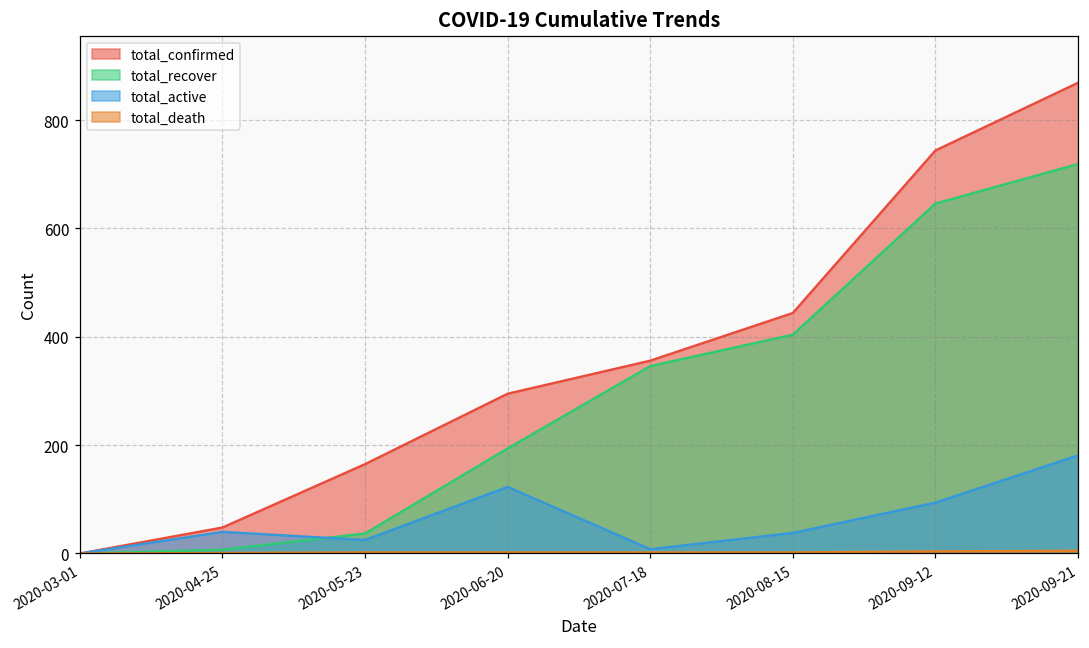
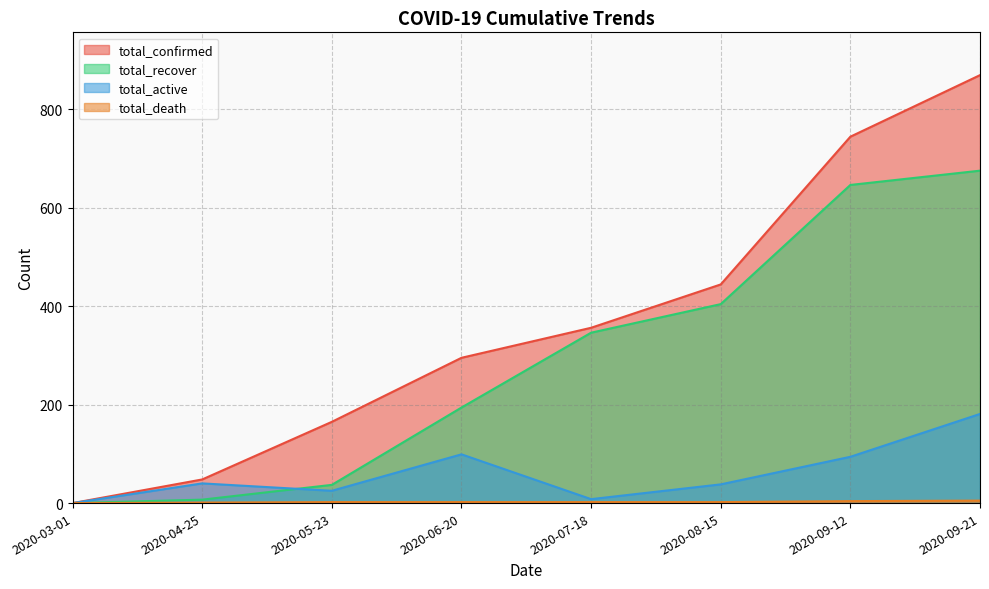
  {
    "total_recover": {
      "2020-04-25": 10,
      "2020-05-23": 40,
      "2020-06-20": 190,
      "2020-07-18": 350,
      "2020-08-15": 400,
      "2020-09-12": 650,
-     "2020-09-21": 720
+     "2020-09-21": 680
    },
    "total_active": {
      "2020-04-25": 40,
      "2020-05-23": 30,
-     "2020-06-20": 120,
+     "2020-06-20": 100,
      "2020-07-18": 10,
      "2020-08-15": 40,
      "2020-09-12": 90,
      "2020-09-21": 180
    }
  }
